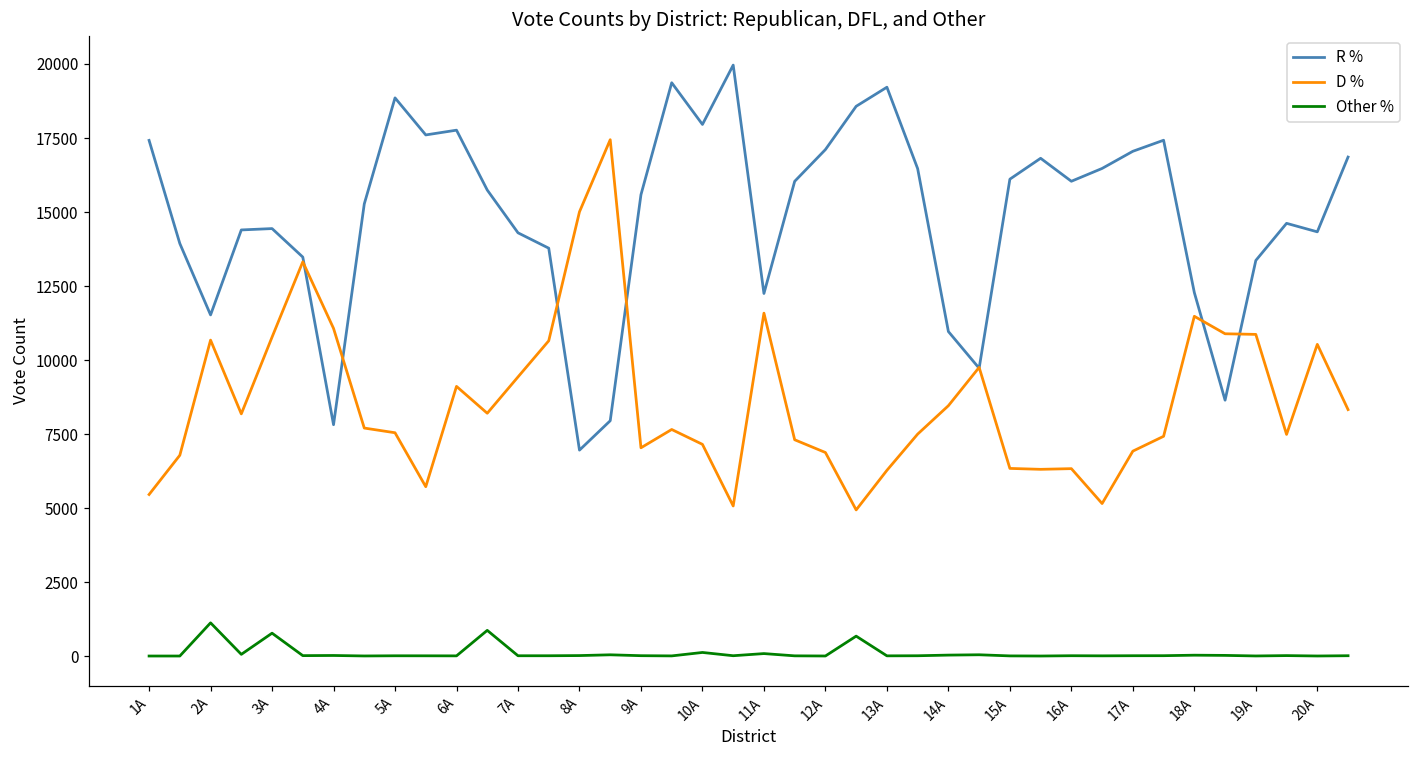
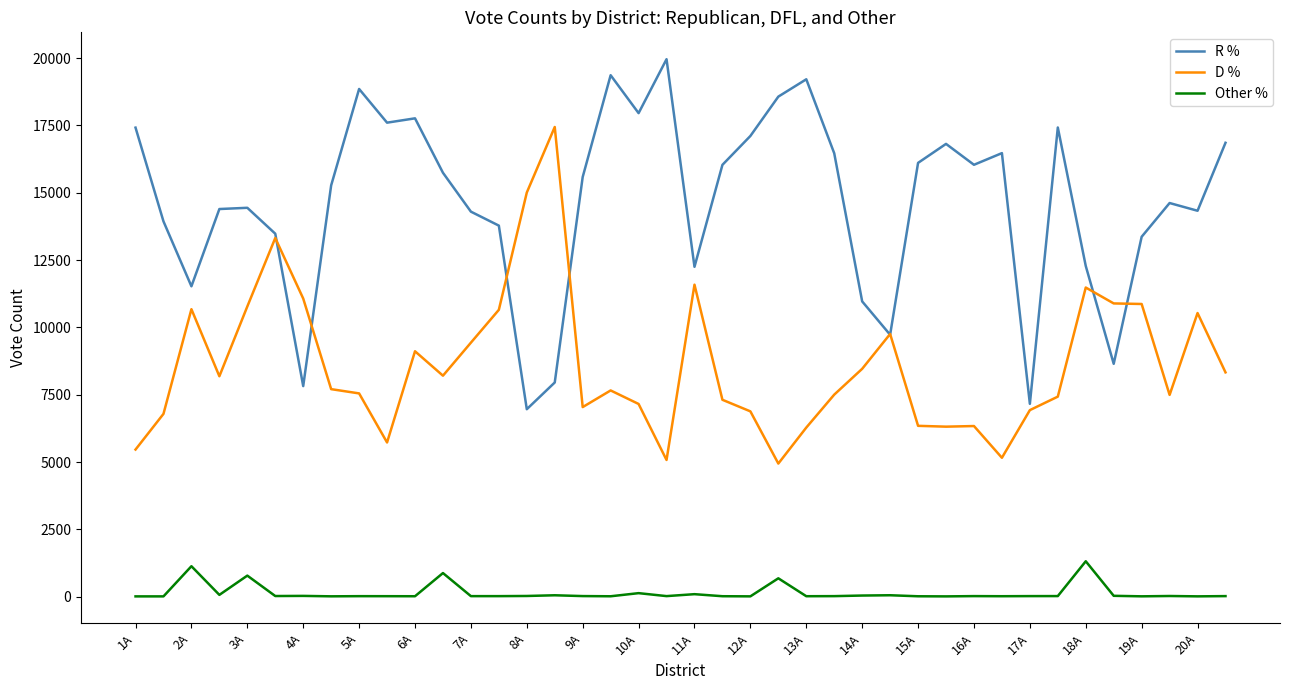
  {
    "R %": {
      "1A": 17400,
      "2A": 11500,
      "3A": 14400,
      "4A": 7800,
      "5A": 18900,
      "6A": 17800,
      "7A": 14300,
      "8A": 7000,
      "9A": 15600,
      "10A": 18000,
      "11A": 12300,
      "12A": 17100,
      "13A": 19200,
      "14A": 11000,
      "15A": 16100,
      "16A": 16000,
-     "17A": 17100,
+     "17A": 7200,
      "18A": 12300,
      "19A": 13400,
      "20A": 14300
    },
    "D %": {
      "1A": 5500,
      "2A": 10700,
      "3A": 10800,
      "4A": 11100,
      "5A": 7600,
      "6A": 9100,
      "7A": 9400,
      "8A": 15000,
      "9A": 7000,
      "10A": 7200,
      "11A": 11600,
      "12A": 6900,
      "13A": 6300,
      "14A": 8500,
      "15A": 6300,
      "16A": 6300,
      "17A": 6900,
      "18A": 11500,
      "19A": 10900,
      "20A": 10500
    },
    "Other %": {
      "1A": 0,
      "2A": 1100,
      "3A": 800,
      "4A": 0,
      "5A": 0,
      "6A": 0,
      "7A": 0,
      "8A": 0,
      "9A": 0,
      "10A": 100,
      "11A": 100,
      "12A": 0,
      "13A": 0,
      "14A": 0,
      "15A": 0,
      "16A": 0,
      "17A": 0,
-     "18A": 0,
+     "18A": 1300,
      "19A": 0,
      "20A": 0
    }
  }
